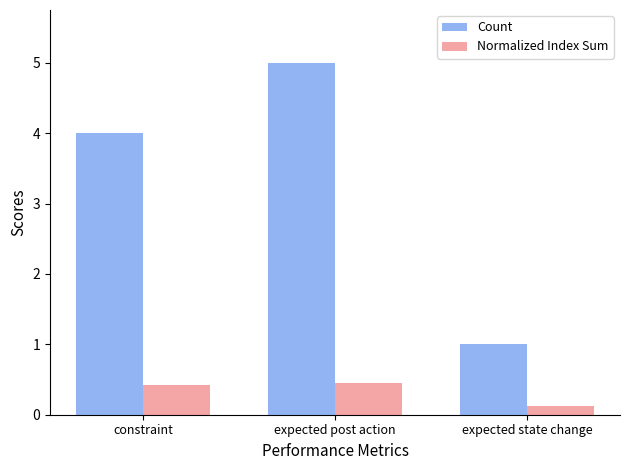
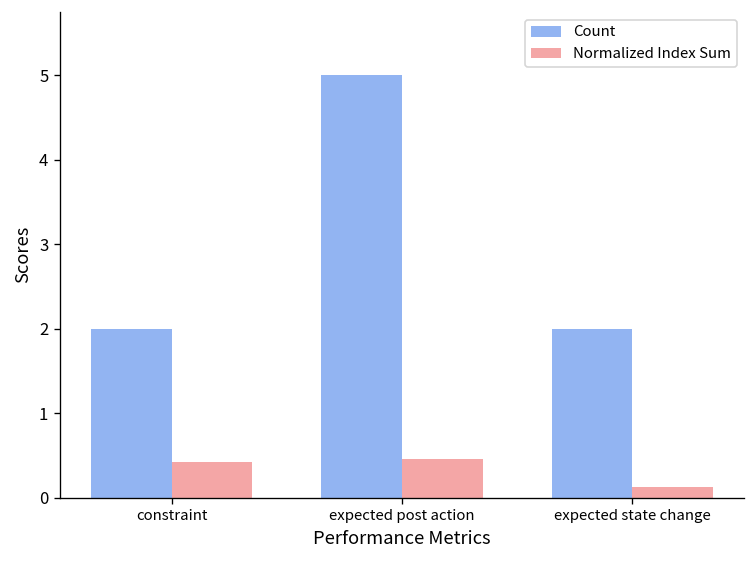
  {
    "Count": {
-     "constraint": 4,
+     "constraint": 2,
      "expected post action": 5,
-     "expected state change": 1
+     "expected state change": 2
    },
    "Normalized Index Sum": {
      "constraint": 0.4,
      "expected post action": 0.5,
      "expected state change": 0.1
    }
  }
